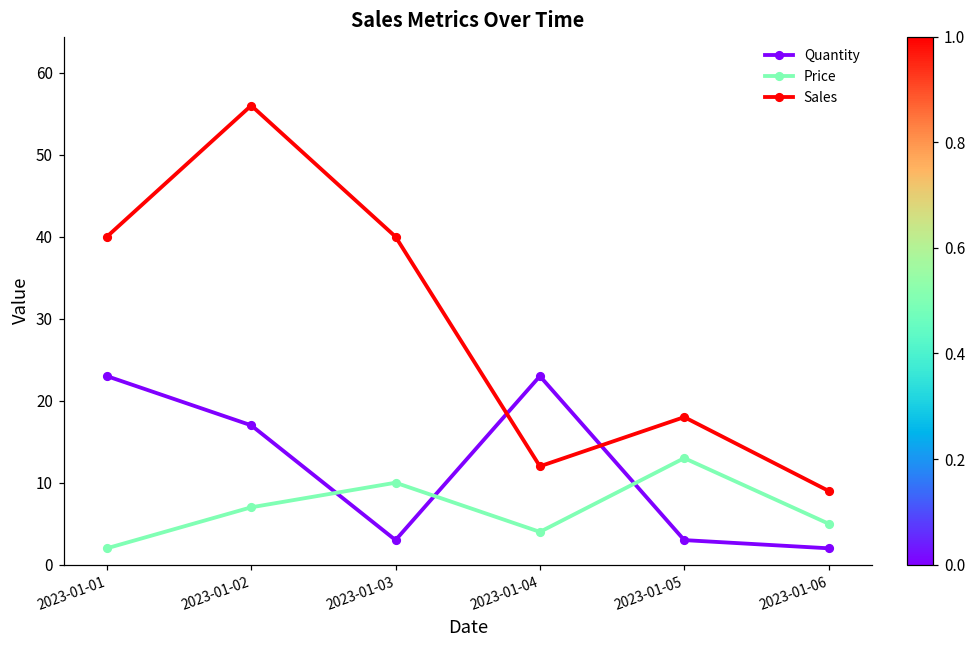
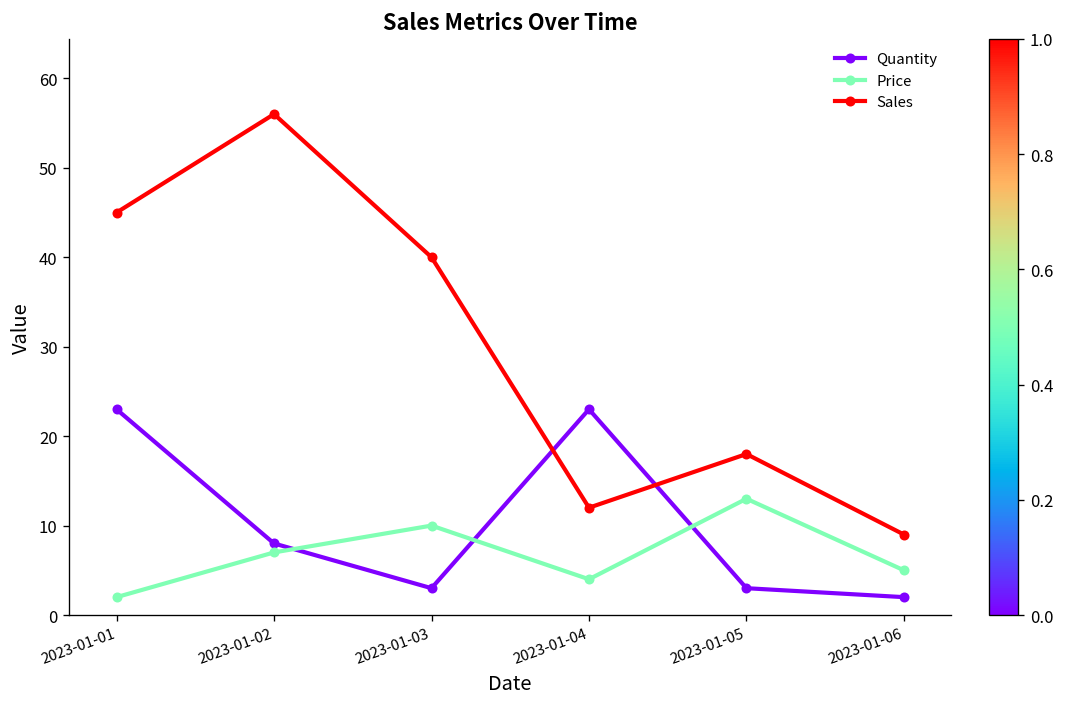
  {
    "Quantity": {
      "2023-01-01": 23,
-     "2023-01-02": 17,
+     "2023-01-02": 8,
      "2023-01-03": 3,
      "2023-01-04": 23,
      "2023-01-05": 3,
      "2023-01-06": 2
    },
    "Price": {
      "2023-01-01": 2,
      "2023-01-02": 7,
      "2023-01-03": 10,
      "2023-01-04": 4,
      "2023-01-05": 13,
      "2023-01-06": 5
    },
    "Sales": {
-     "2023-01-01": 40,
+     "2023-01-01": 45,
      "2023-01-02": 56,
      "2023-01-03": 40,
      "2023-01-04": 12,
      "2023-01-05": 18,
      "2023-01-06": 9
    }
  }
